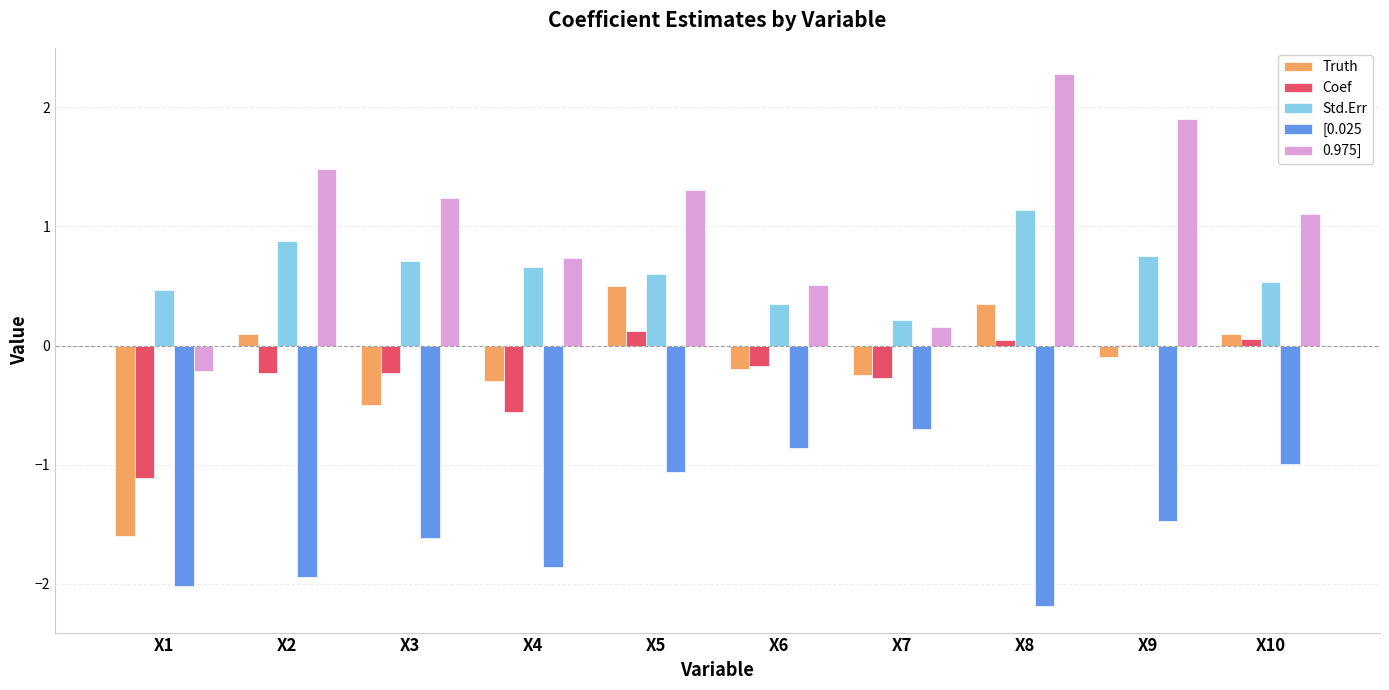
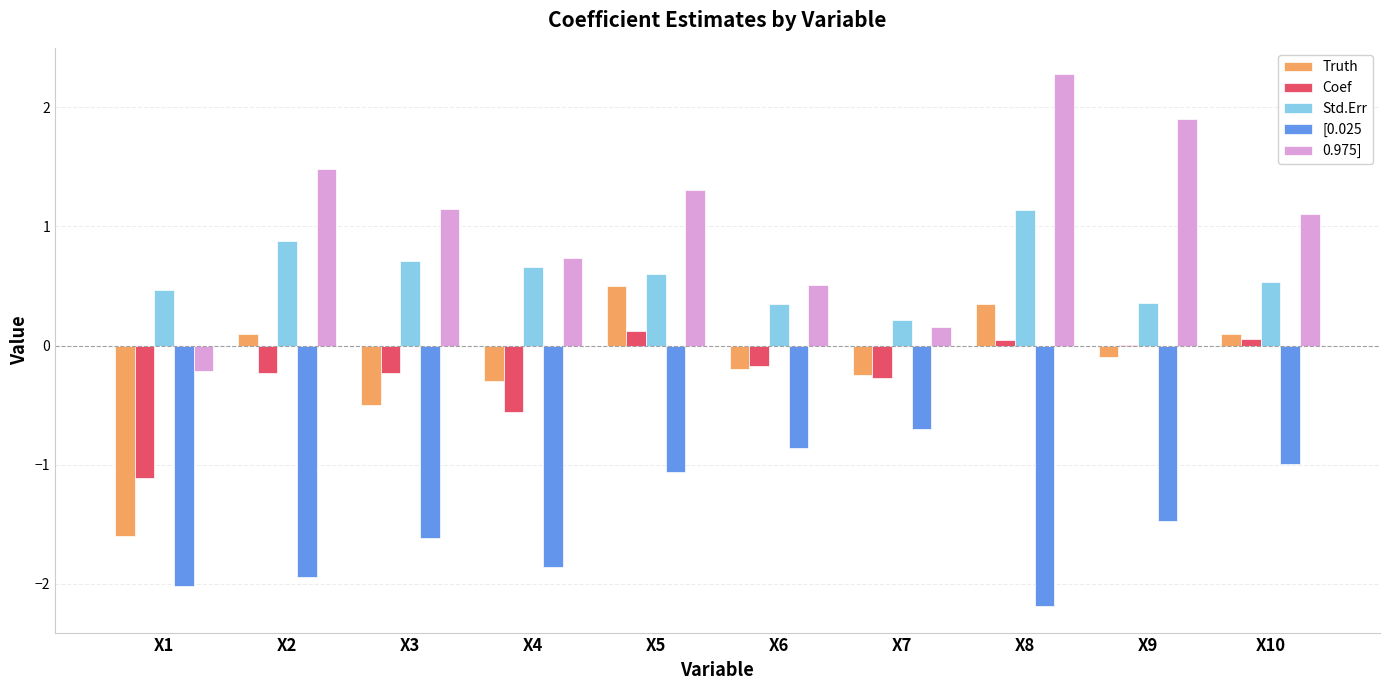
  {
    "Truth": {
      "X1": -1.60,
      "X2": 0.10,
      "X3": -0.50,
      "X4": -0.30,
      "X5": 0.50,
      "X6": -0.20,
      "X7": -0.25,
      "X8": 0.35,
      "X9": -0.10,
      "X10": 0.10
    },
    "Coef": {
      "X1": -1.12,
      "X2": -0.23,
      "X3": -0.23,
      "X4": -0.56,
      "X5": 0.12,
      "X6": -0.17,
      "X7": -0.27,
      "X8": 0.04,
      "X10": 0.05
    },
    "Std.Err": {
      "X1": 0.46,
      "X2": 0.87,
      "X3": 0.71,
      "X4": 0.66,
      "X5": 0.60,
      "X6": 0.35,
      "X7": 0.22,
      "X8": 1.14,
-     "X9": 0.75,
+     "X9": 0.36,
      "X10": 0.54
    },
    "[0.025": {
      "X1": -2.02,
      "X2": -1.95,
      "X3": -1.62,
      "X4": -1.86,
      "X5": -1.06,
      "X6": -0.86,
      "X7": -0.70,
      "X8": -2.19,
      "X9": -1.47,
      "X10": -1.00
    },
    "0.975]": {
      "X1": -0.21,
      "X2": 1.48,
-     "X3": 1.24,
+     "X3": 1.15,
      "X4": 0.74,
      "X5": 1.31,
      "X6": 0.51,
      "X7": 0.15,
      "X8": 2.28,
      "X9": 1.90,
      "X10": 1.10
    }
  }
